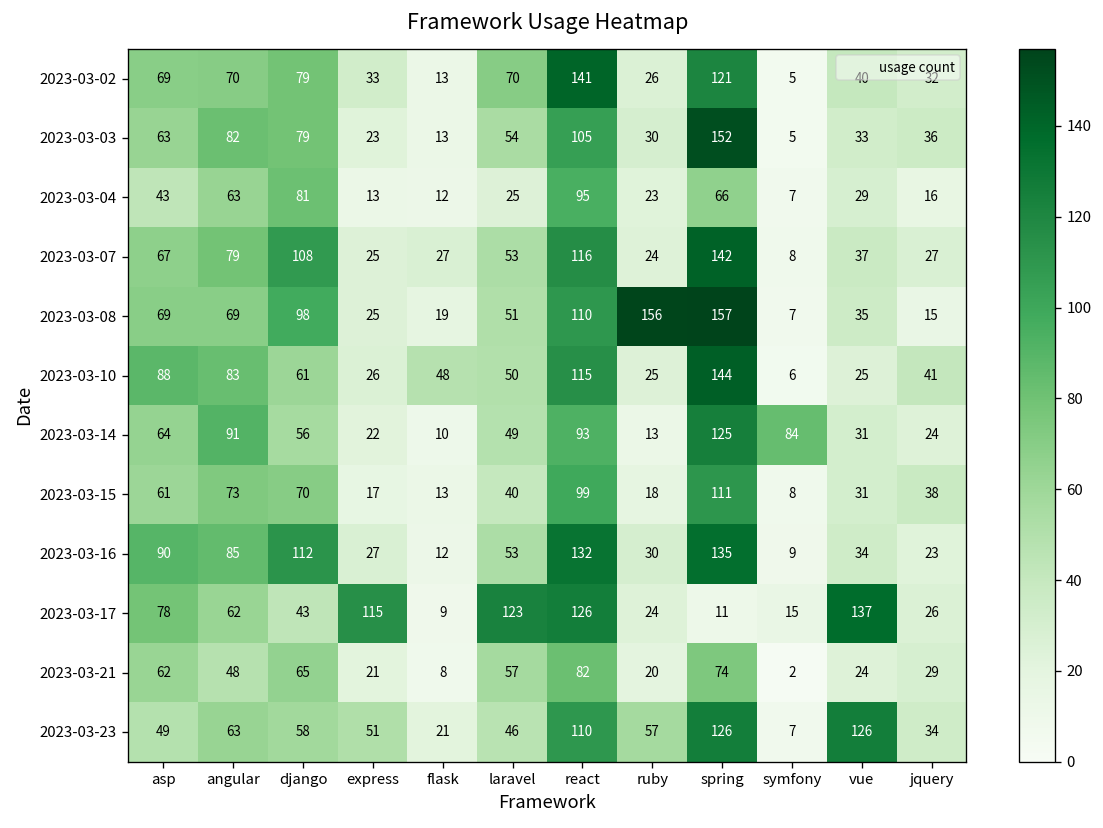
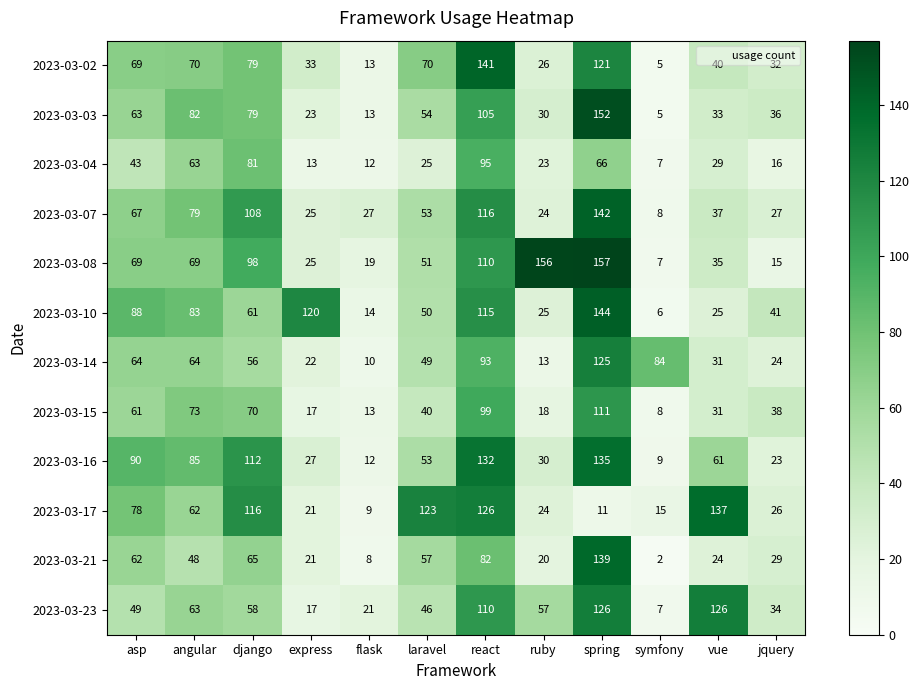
  {
    "2023-03-02": {
      "asp": 69,
      "angular": 70,
      "django": 79,
      "express": 33,
      "flask": 13,
      "laravel": 70,
      "react": 141,
      "ruby": 26,
      "spring": 121,
      "symfony": 5
    },
    "2023-03-03": {
      "asp": 63,
      "angular": 82,
      "django": 79,
      "express": 23,
      "flask": 13,
      "laravel": 54,
      "react": 105,
      "ruby": 30,
      "spring": 152,
      "symfony": 5,
      "vue": 33,
      "jquery": 36
    },
    "2023-03-04": {
      "asp": 43,
      "angular": 63,
      "django": 81,
      "express": 13,
      "flask": 12,
      "laravel": 25,
      "react": 95,
      "ruby": 23,
      "spring": 66,
      "symfony": 7,
      "vue": 29,
      "jquery": 16
    },
    "2023-03-07": {
      "asp": 67,
      "angular": 79,
      "django": 108,
      "express": 25,
      "flask": 27,
      "laravel": 53,
      "react": 116,
      "ruby": 24,
      "spring": 142,
      "symfony": 8,
      "vue": 37,
      "jquery": 27
    },
    "2023-03-08": {
      "asp": 69,
      "angular": 69,
      "django": 98,
      "express": 25,
      "flask": 19,
      "laravel": 51,
      "react": 110,
      "ruby": 156,
      "spring": 157,
      "symfony": 7,
      "vue": 35,
      "jquery": 15
    },
    "2023-03-10": {
      "asp": 88,
      "angular": 83,
      "django": 61,
-     "express": 26,
-     "flask": 48,
+     "express": 120,
+     "flask": 14,
      "laravel": 50,
      "react": 115,
      "ruby": 25,
      "spring": 144,
      "symfony": 6,
      "vue": 25,
      "jquery": 41
    },
    "2023-03-14": {
      "asp": 64,
-     "angular": 91,
+     "angular": 64,
      "django": 56,
      "express": 22,
      "flask": 10,
      "laravel": 49,
      "react": 93,
      "ruby": 13,
      "spring": 125,
      "symfony": 84,
      "vue": 31,
      "jquery": 24
    },
    "2023-03-15": {
      "asp": 61,
      "angular": 73,
      "django": 70,
      "express": 17,
      "flask": 13,
      "laravel": 40,
      "react": 99,
      "ruby": 18,
      "spring": 111,
      "symfony": 8,
      "vue": 31,
      "jquery": 38
    },
    "2023-03-16": {
      "asp": 90,
      "angular": 85,
      "django": 112,
      "express": 27,
      "flask": 12,
      "laravel": 53,
      "react": 132,
      "ruby": 30,
      "spring": 135,
      "symfony": 9,
-     "vue": 34,
+     "vue": 61,
      "jquery": 23
    },
    "2023-03-17": {
      "asp": 78,
      "angular": 62,
-     "django": 43,
-     "express": 115,
+     "django": 116,
+     "express": 21,
      "flask": 9,
      "laravel": 123,
      "react": 126,
      "ruby": 24,
      "spring": 11,
      "symfony": 15,
      "vue": 137,
      "jquery": 26
    },
    "2023-03-21": {
      "asp": 62,
      "angular": 48,
      "django": 65,
      "express": 21,
      "flask": 8,
      "laravel": 57,
      "react": 82,
      "ruby": 20,
-     "spring": 74,
+     "spring": 139,
      "symfony": 2,
      "vue": 24,
      "jquery": 29
    },
    "2023-03-23": {
      "asp": 49,
      "angular": 63,
      "django": 58,
-     "express": 51,
+     "express": 17,
      "flask": 21,
      "laravel": 46,
      "react": 110,
      "ruby": 57,
      "spring": 126,
      "symfony": 7,
      "vue": 126,
      "jquery": 34
    }
  }
